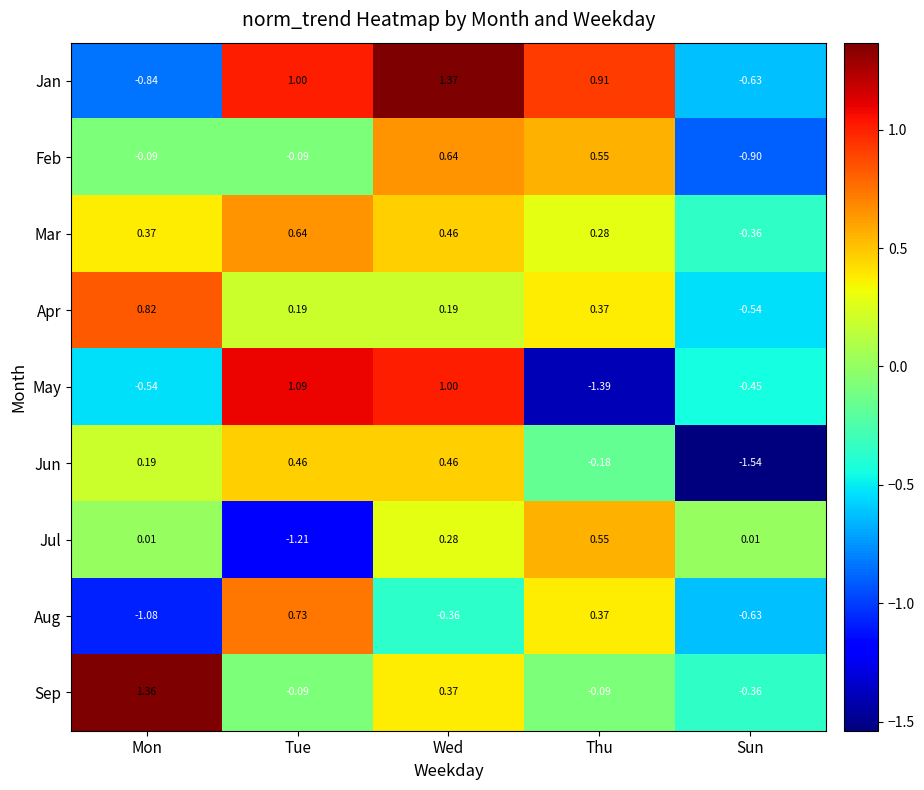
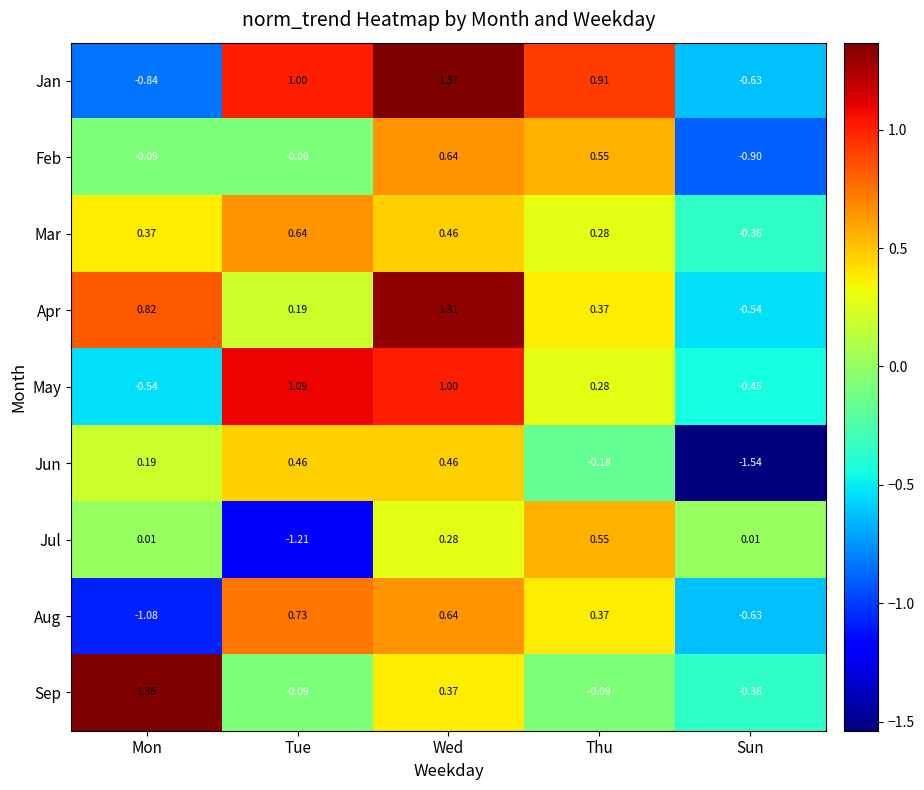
  {
    "Jan": {
      "Mon": -0.84,
      "Tue": 1.00,
      "Wed": 1.37,
      "Thu": 0.91,
      "Sun": -0.63
    },
    "Feb": {
      "Mon": -0.09,
      "Tue": -0.09,
      "Wed": 0.64,
      "Thu": 0.55,
      "Sun": -0.90
    },
    "Mar": {
      "Mon": 0.37,
      "Tue": 0.64,
      "Wed": 0.46,
      "Thu": 0.28,
      "Sun": -0.36
    },
    "Apr": {
      "Mon": 0.82,
      "Tue": 0.19,
-     "Wed": 0.19,
+     "Wed": 1.31,
      "Thu": 0.37,
      "Sun": -0.54
    },
    "May": {
      "Mon": -0.54,
      "Tue": 1.09,
      "Wed": 1.00,
-     "Thu": -1.39,
+     "Thu": 0.28,
      "Sun": -0.45
    },
    "Jun": {
      "Mon": 0.19,
      "Tue": 0.46,
      "Wed": 0.46,
      "Thu": -0.18,
      "Sun": -1.54
    },
    "Jul": {
      "Mon": 0.01,
      "Tue": -1.21,
      "Wed": 0.28,
      "Thu": 0.55,
      "Sun": 0.01
    },
    "Aug": {
      "Mon": -1.08,
      "Tue": 0.73,
-     "Wed": -0.36,
+     "Wed": 0.64,
      "Thu": 0.37,
      "Sun": -0.63
    },
    "Sep": {
      "Mon": 1.36,
      "Tue": -0.09,
      "Wed": 0.37,
      "Thu": -0.09,
      "Sun": -0.36
    }
  }
